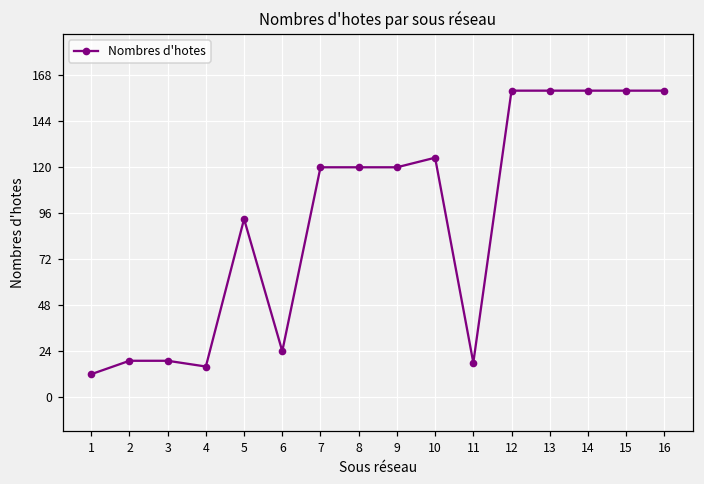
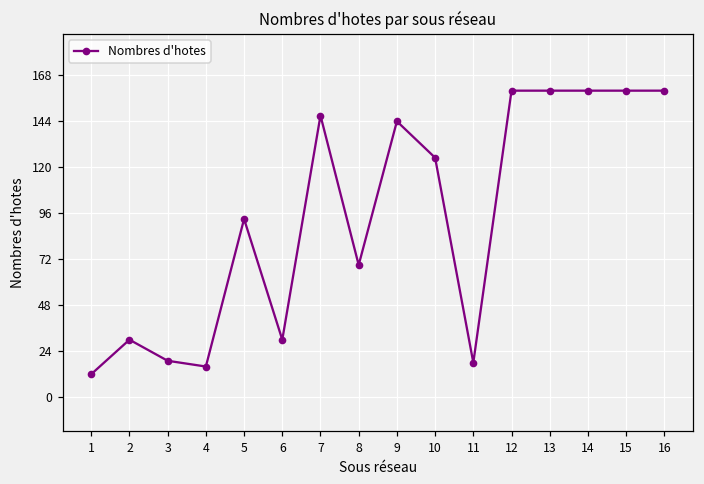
  {
    "1": 12,
-   "2": 19,
+   "2": 30,
    "3": 19,
    "4": 16,
    "5": 93,
-   "6": 24,
-   "7": 120,
-   "8": 120,
-   "9": 120,
+   "6": 30,
+   "7": 147,
+   "8": 69,
+   "9": 144,
    "10": 125,
    "11": 18,
    "12": 160,
    "13": 160,
    "14": 160,
    "15": 160,
    "16": 160
  }
